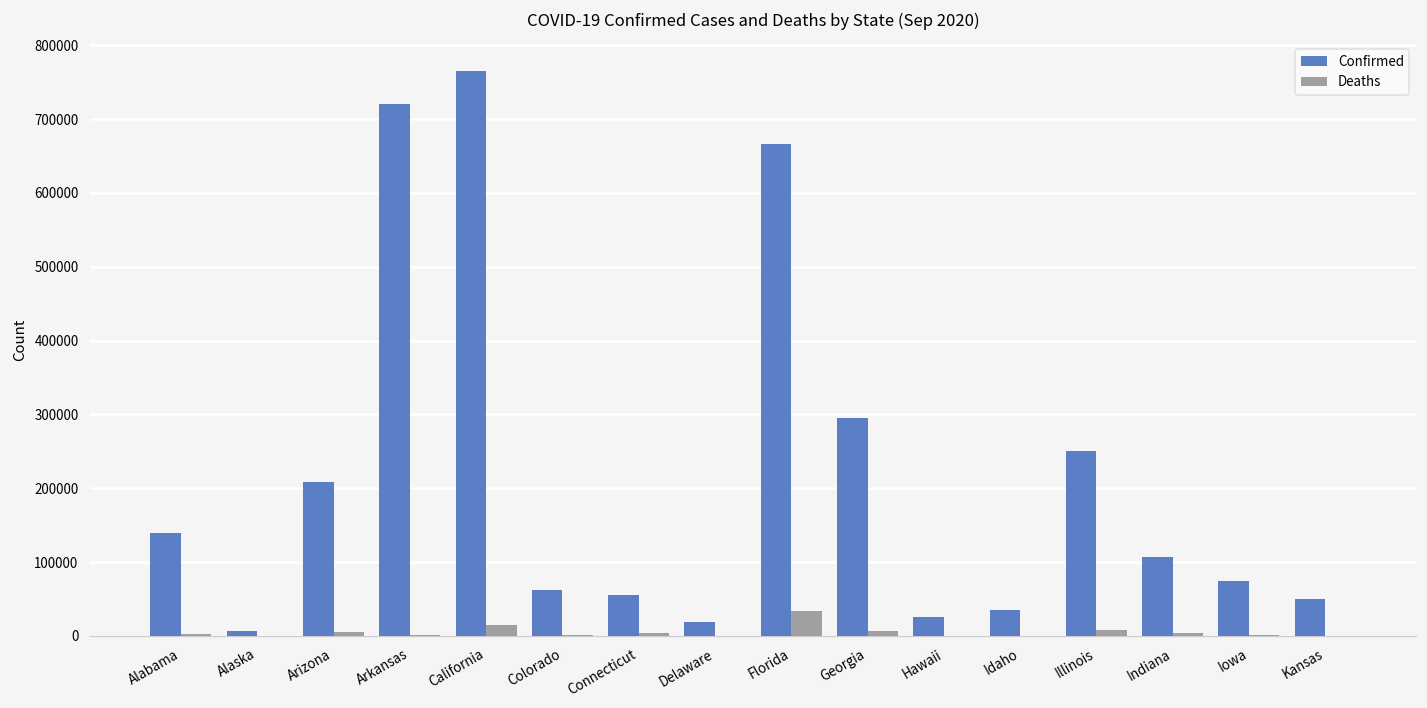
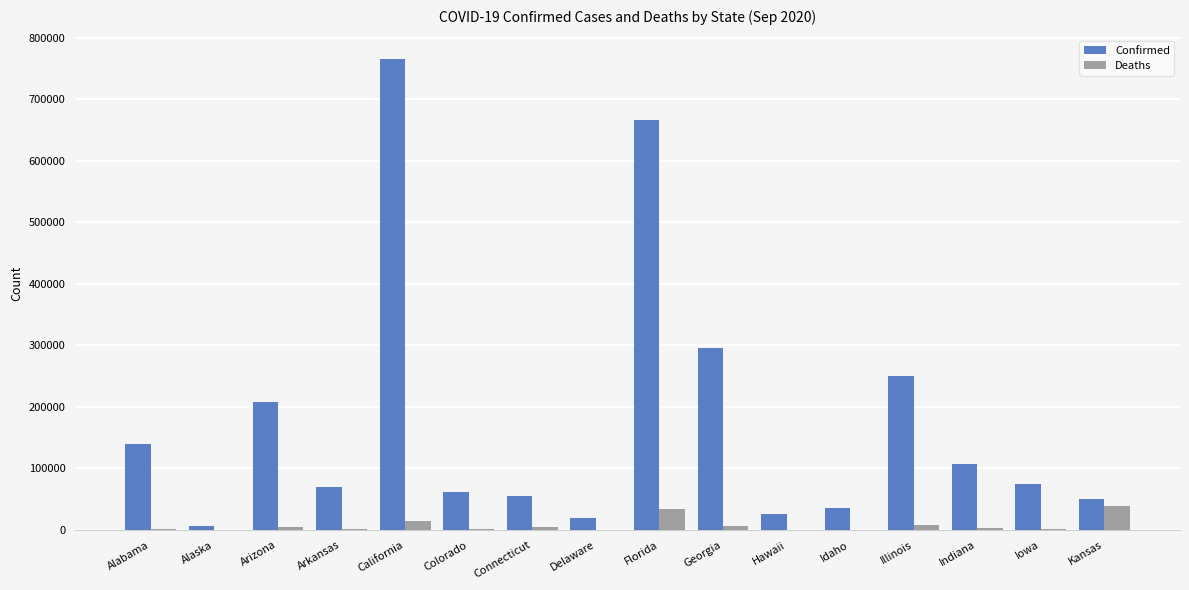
  {
    "Confirmed": {
      "Alabama": 140000,
      "Alaska": 10000,
      "Arizona": 210000,
-     "Arkansas": 720000,
+     "Arkansas": 70000,
      "California": 770000,
      "Colorado": 60000,
      "Connecticut": 50000,
      "Delaware": 20000,
      "Florida": 670000,
      "Georgia": 300000,
      "Hawaii": 30000,
      "Idaho": 40000,
      "Illinois": 250000,
      "Indiana": 110000,
      "Iowa": 80000,
      "Kansas": 50000
    },
    "Deaths": {
      "Arizona": 10000,
      "California": 10000,
      "Connecticut": 0,
      "Florida": 30000,
      "Georgia": 10000,
      "Illinois": 10000,
-     "Kansas": 0
+     "Kansas": 40000
    }
  }
